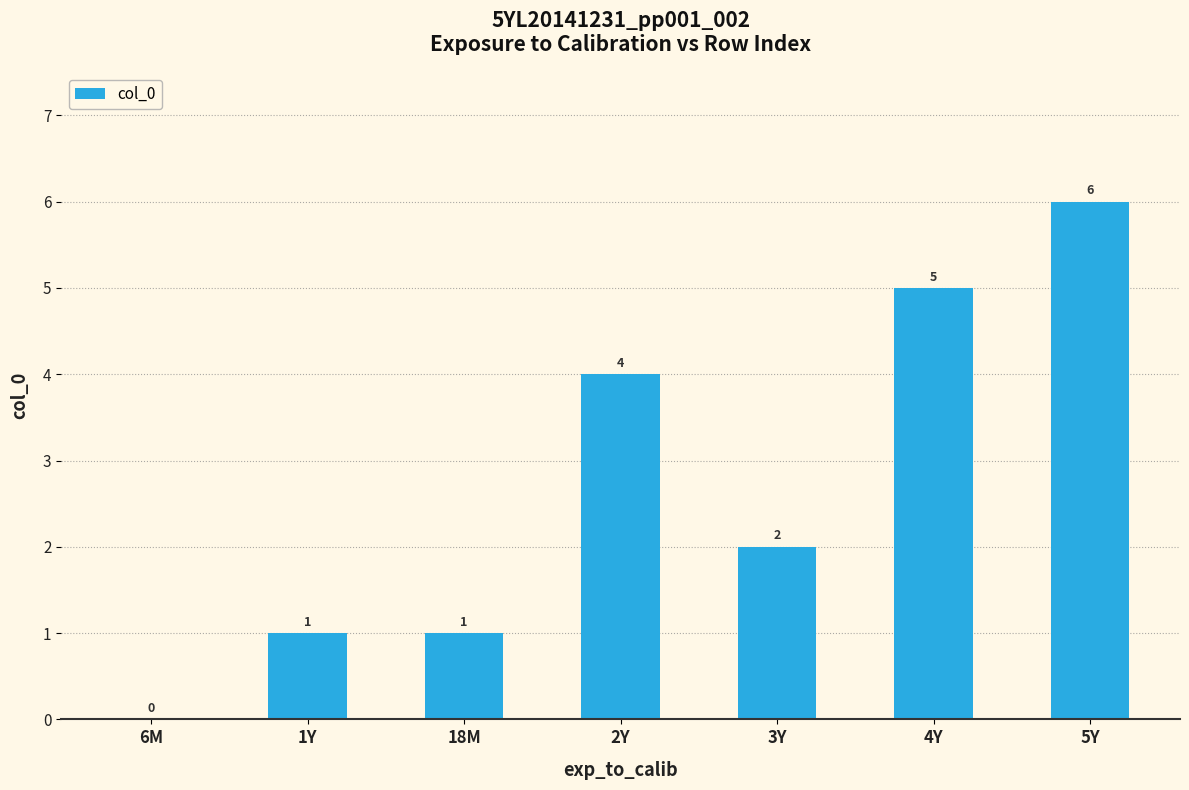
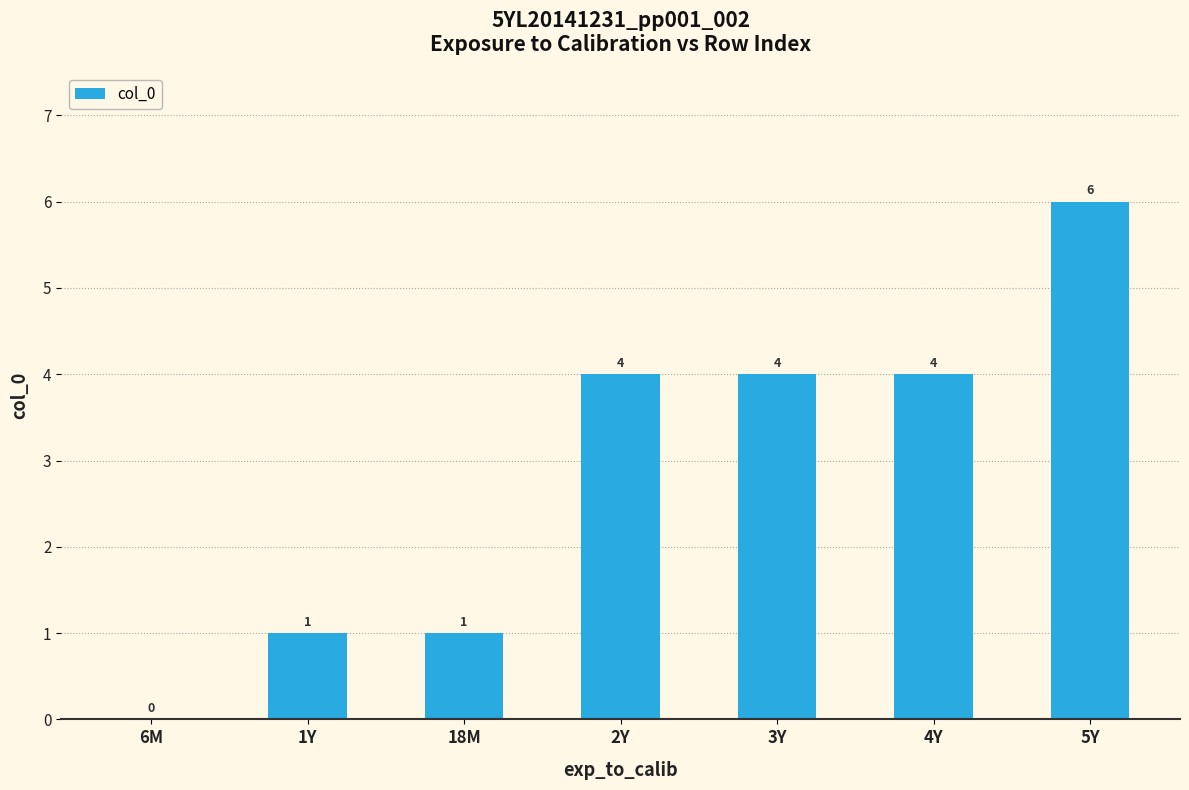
  {
    "6M": 0,
    "1Y": 1,
    "18M": 1,
    "2Y": 4,
-   "3Y": 2,
-   "4Y": 5,
+   "3Y": 4,
+   "4Y": 4,
    "5Y": 6
  }
